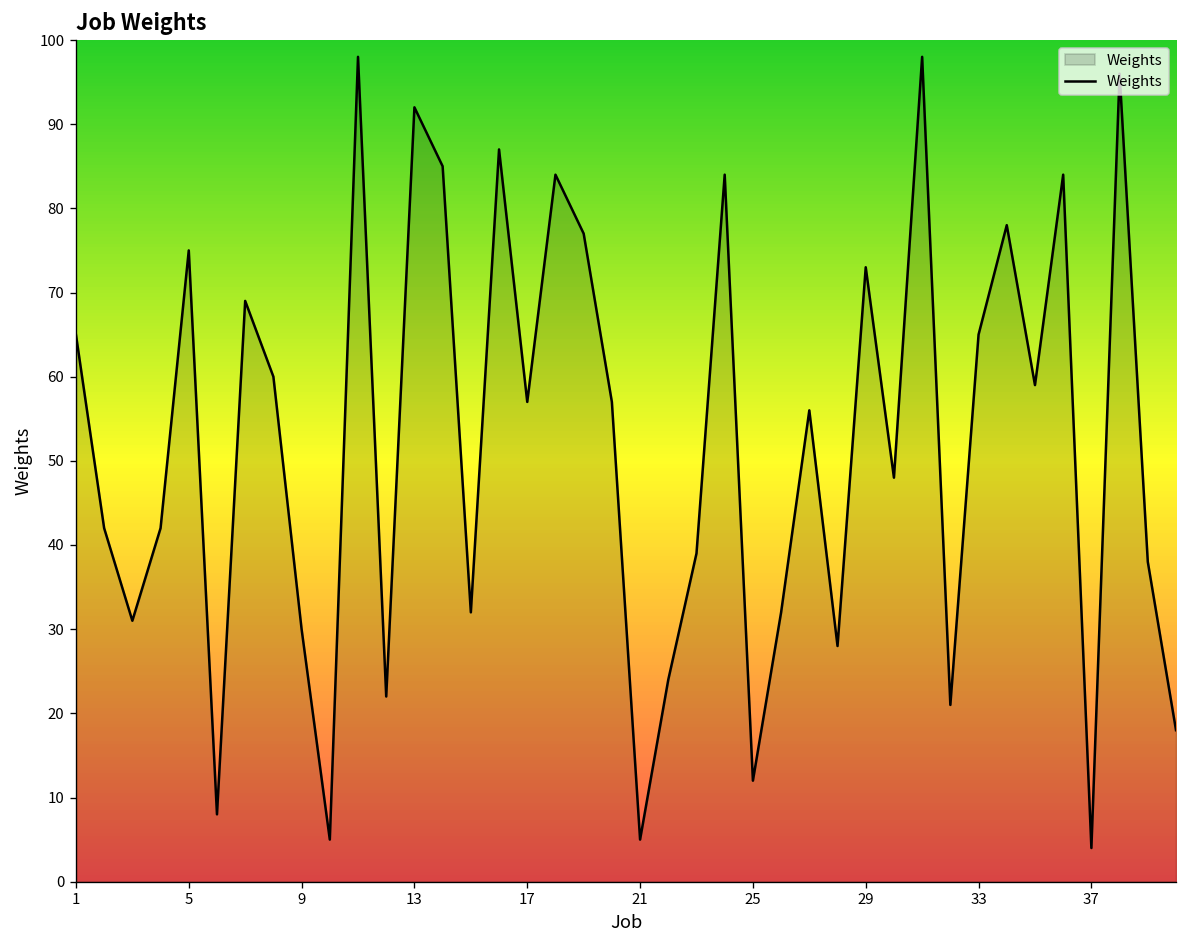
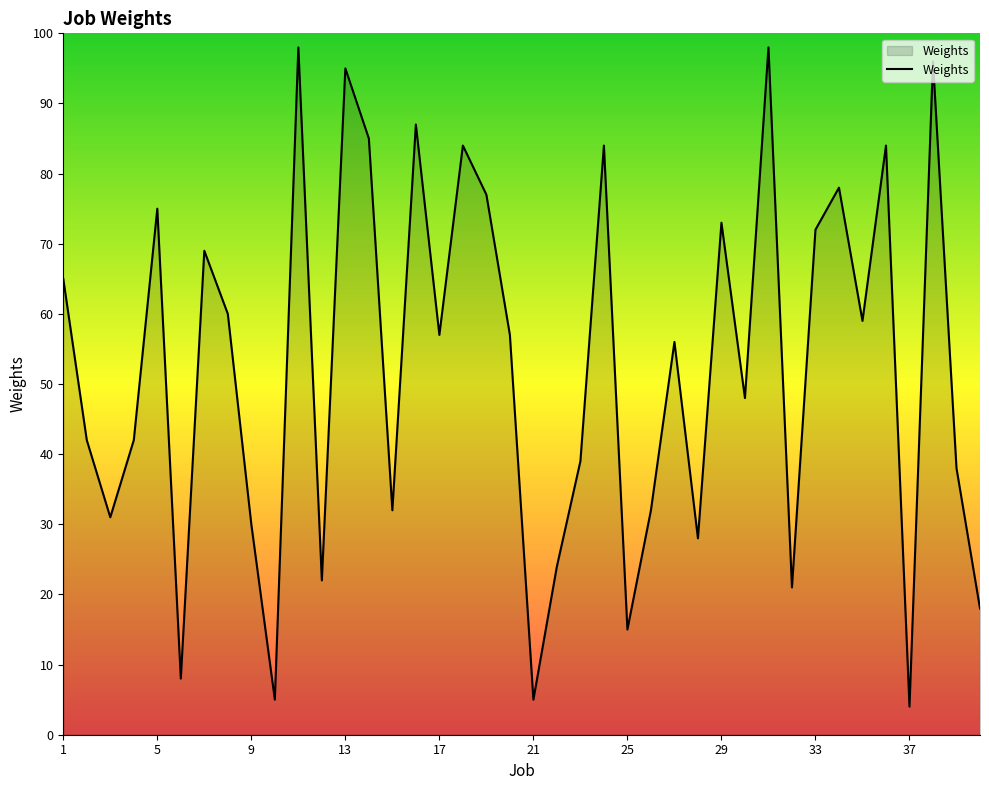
  {
    "1": 65,
    "5": 75,
    "9": 30,
-   "13": 92,
+   "13": 95,
    "17": 57,
    "21": 5,
-   "25": 12,
+   "25": 15,
    "29": 73,
-   "33": 65,
+   "33": 72,
    "37": 4
  }
